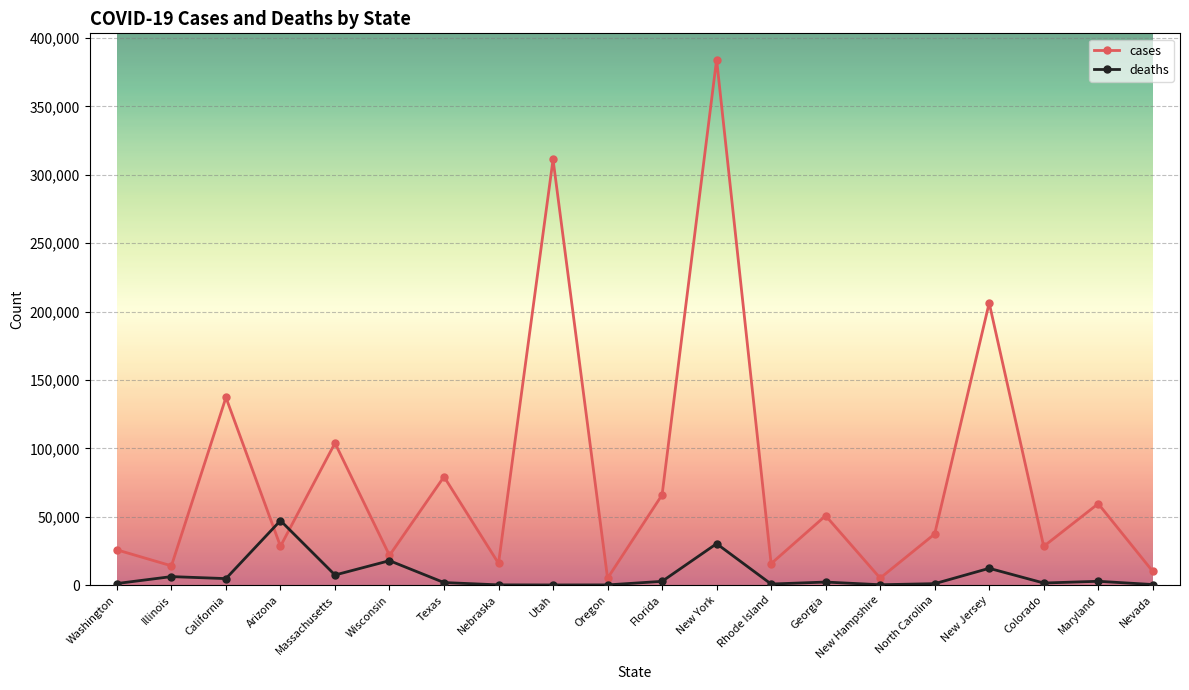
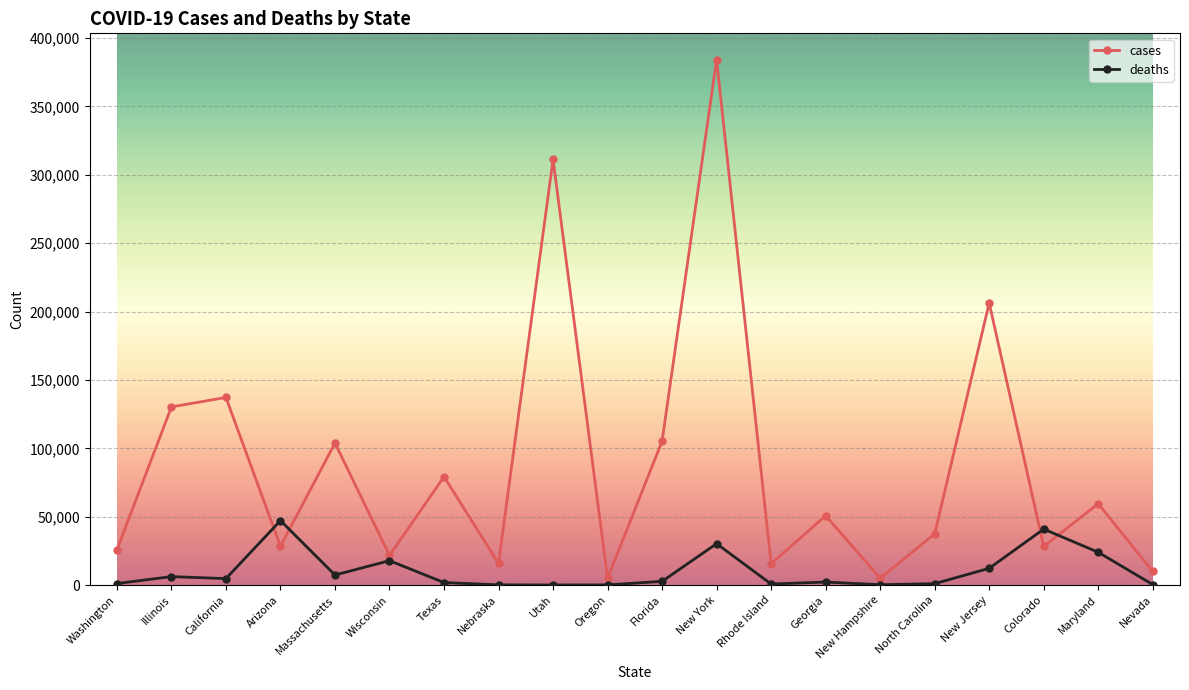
  {
    "cases": {
      "Washington": "26,000",
-     "Illinois": "14,000",
+     "Illinois": "130,000",
      "California": "137,000",
      "Arizona": "28,000",
      "Massachusetts": "104,000",
      "Wisconsin": "22,000",
      "Texas": "79,000",
      "Nebraska": "16,000",
      "Utah": "311,000",
      "Oregon": "5,000",
-     "Florida": "66,000",
+     "Florida": "105,000",
      "New York": "384,000",
      "Rhode Island": "16,000",
      "Georgia": "51,000",
      "New Hampshire": "5,000",
      "North Carolina": "37,000",
      "New Jersey": "206,000",
      "Colorado": "28,000",
      "Maryland": "60,000",
      "Nevada": "10,000"
    },
    "deaths": {
      "Washington": "1,000",
      "Illinois": "6,000",
      "California": "5,000",
      "Arizona": "47,000",
      "Massachusetts": "7,000",
      "Wisconsin": "18,000",
      "Texas": "2,000",
      "Nebraska": "0",
      "Utah": "0",
      "Oregon": "0",
      "Florida": "3,000",
      "New York": "30,000",
      "Rhode Island": "1,000",
      "Georgia": "2,000",
      "New Hampshire": "0",
      "North Carolina": "1,000",
      "New Jersey": "12,000",
-     "Colorado": "2,000",
-     "Maryland": "3,000",
+     "Colorado": "41,000",
+     "Maryland": "24,000",
      "Nevada": "0"
    }
  }
